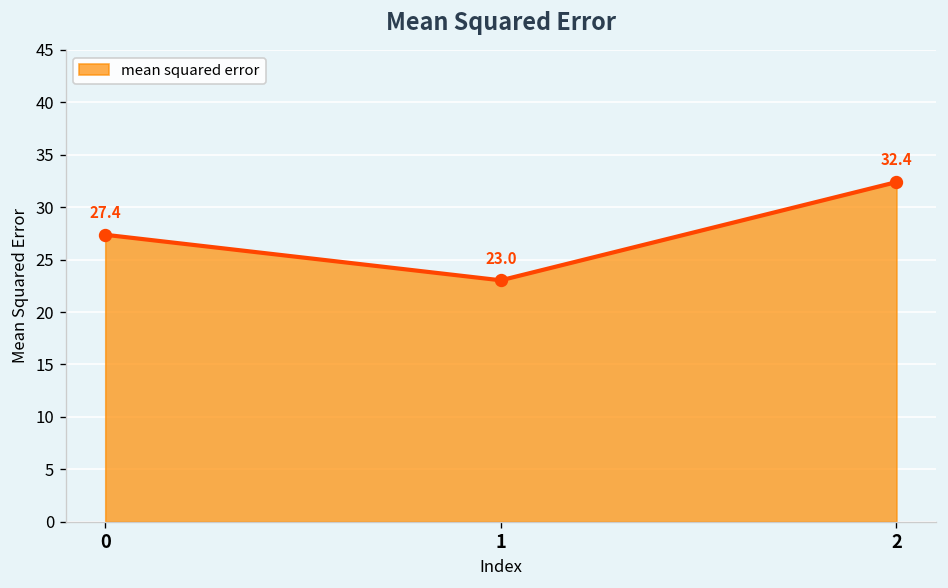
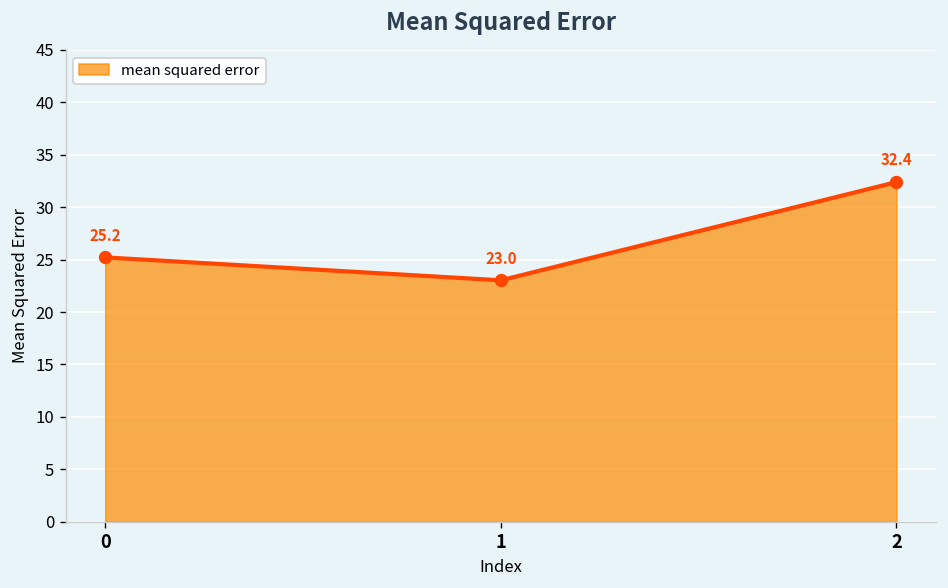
  {
-   "0": 27.4,
+   "0": 25.2,
    "1": 23.0,
    "2": 32.4
  }
